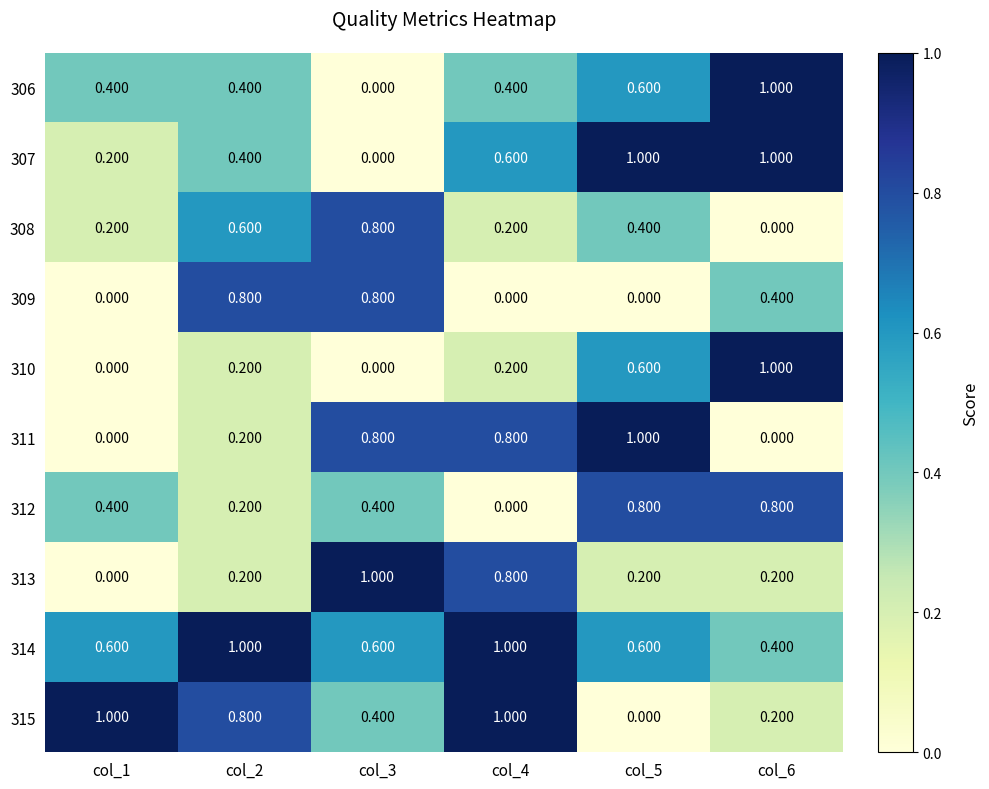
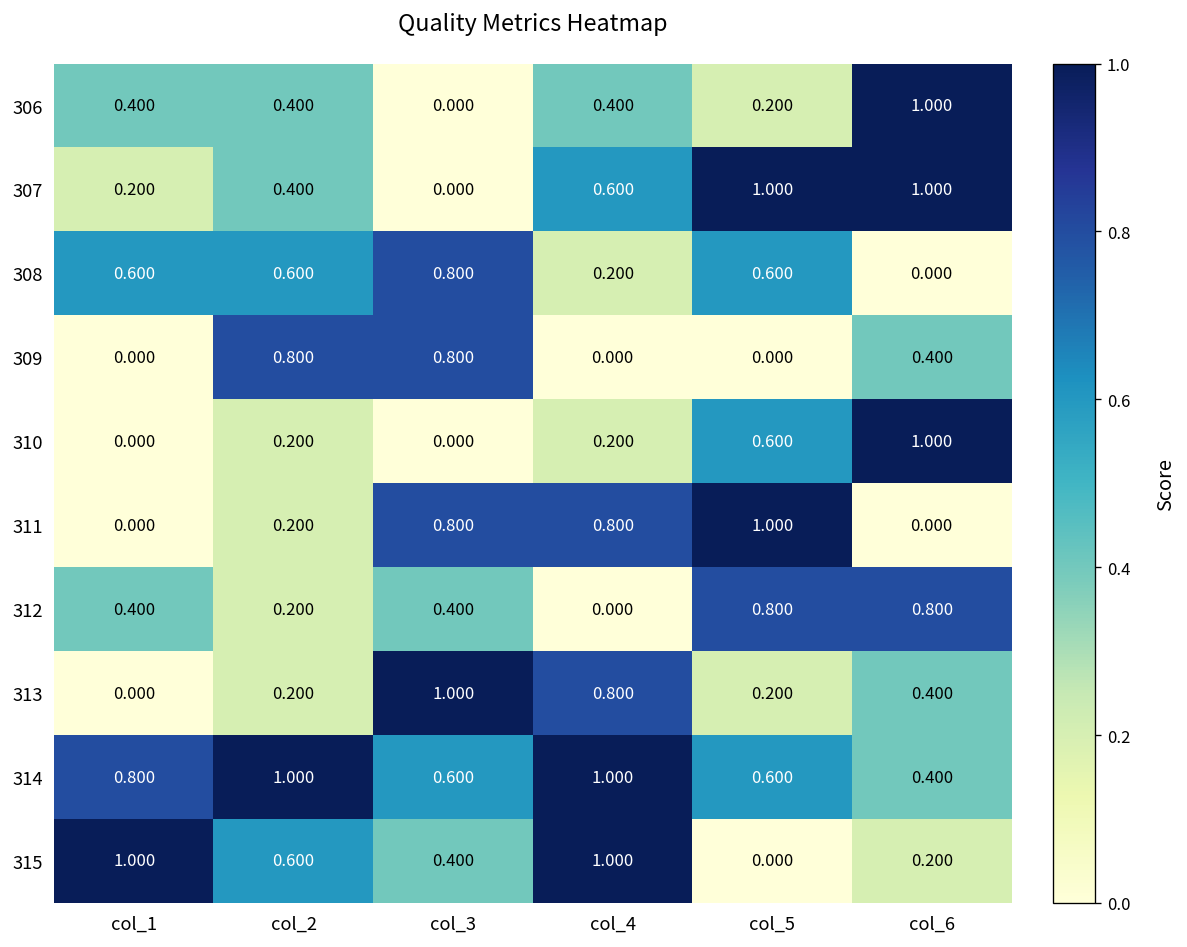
  {
    "306": {
      "col_1": 0.400,
      "col_2": 0.400,
      "col_3": 0.000,
      "col_4": 0.400,
-     "col_5": 0.600,
+     "col_5": 0.200,
      "col_6": 1.000
    },
    "307": {
      "col_1": 0.200,
      "col_2": 0.400,
      "col_3": 0.000,
      "col_4": 0.600,
      "col_5": 1.000,
      "col_6": 1.000
    },
    "308": {
-     "col_1": 0.200,
+     "col_1": 0.600,
      "col_2": 0.600,
      "col_3": 0.800,
      "col_4": 0.200,
-     "col_5": 0.400,
+     "col_5": 0.600,
      "col_6": 0.000
    },
    "309": {
      "col_1": 0.000,
      "col_2": 0.800,
      "col_3": 0.800,
      "col_4": 0.000,
      "col_5": 0.000,
      "col_6": 0.400
    },
    "310": {
      "col_1": 0.000,
      "col_2": 0.200,
      "col_3": 0.000,
      "col_4": 0.200,
      "col_5": 0.600,
      "col_6": 1.000
    },
    "311": {
      "col_1": 0.000,
      "col_2": 0.200,
      "col_3": 0.800,
      "col_4": 0.800,
      "col_5": 1.000,
      "col_6": 0.000
    },
    "312": {
      "col_1": 0.400,
      "col_2": 0.200,
      "col_3": 0.400,
      "col_4": 0.000,
      "col_5": 0.800,
      "col_6": 0.800
    },
    "313": {
      "col_1": 0.000,
      "col_2": 0.200,
      "col_3": 1.000,
      "col_4": 0.800,
      "col_5": 0.200,
-     "col_6": 0.200
+     "col_6": 0.400
    },
    "314": {
-     "col_1": 0.600,
+     "col_1": 0.800,
      "col_2": 1.000,
      "col_3": 0.600,
      "col_4": 1.000,
      "col_5": 0.600,
      "col_6": 0.400
    },
    "315": {
      "col_1": 1.000,
-     "col_2": 0.800,
+     "col_2": 0.600,
      "col_3": 0.400,
      "col_4": 1.000,
      "col_5": 0.000,
      "col_6": 0.200
    }
  }
